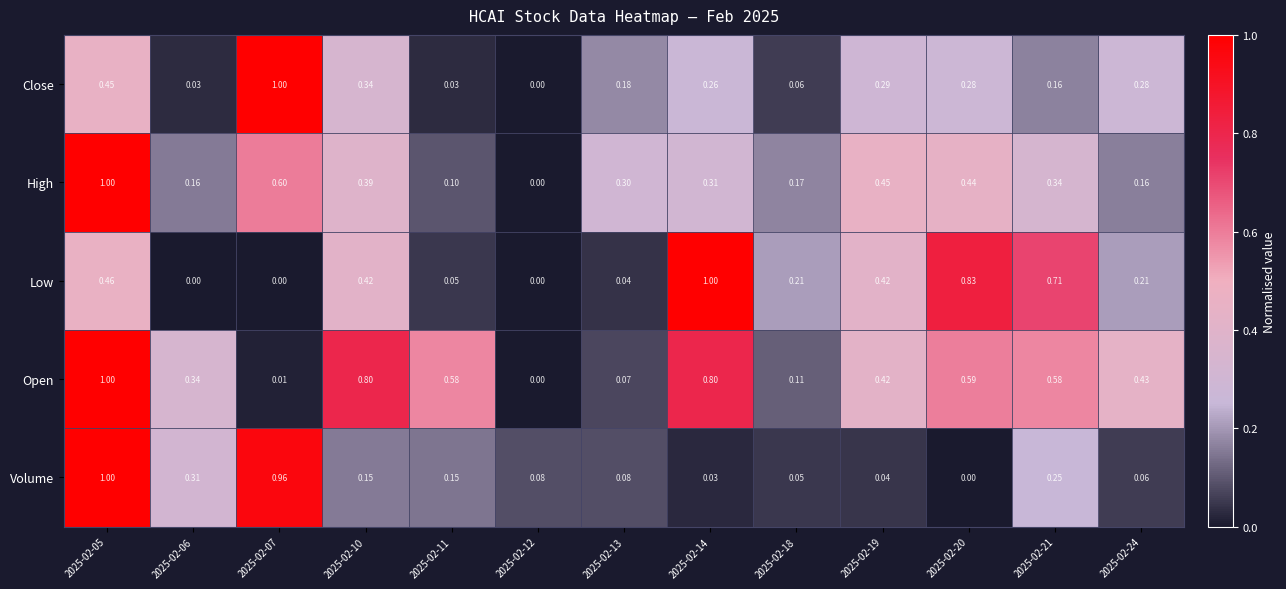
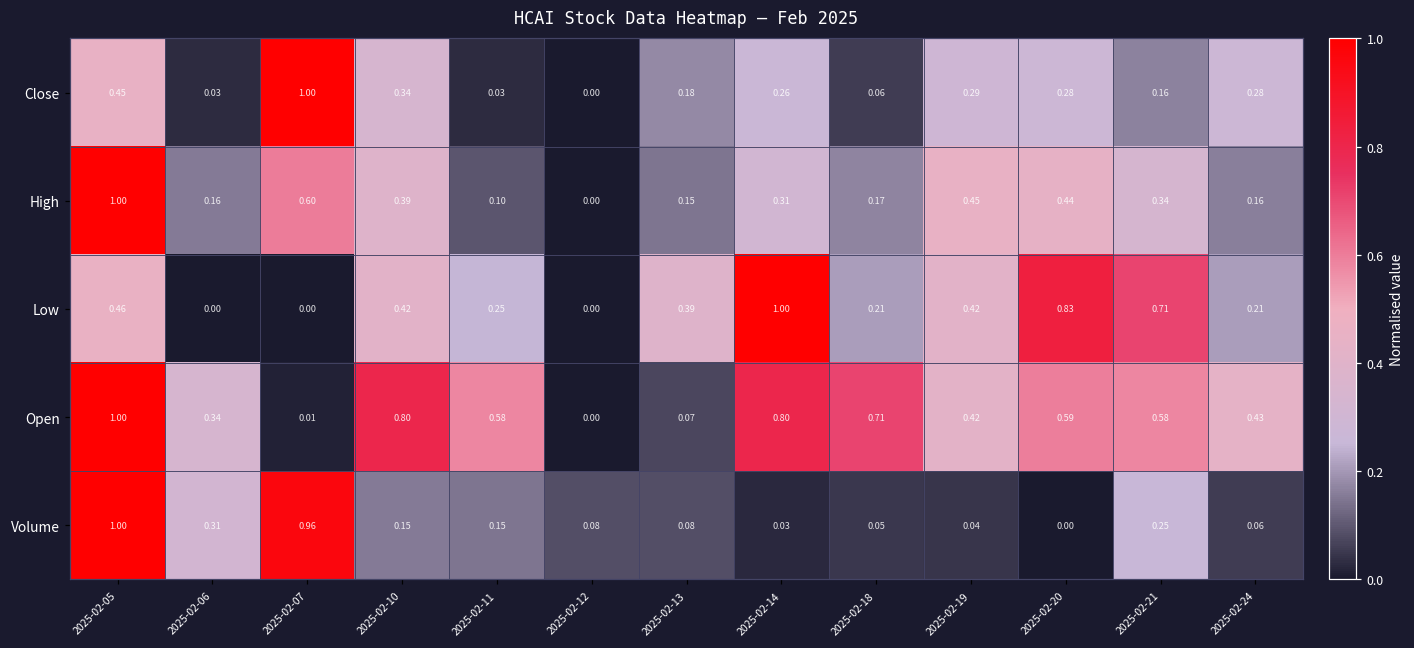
  {
    "Close": {
      "2025-02-05": 0.45,
      "2025-02-06": 0.03,
      "2025-02-07": 1.00,
      "2025-02-10": 0.34,
      "2025-02-11": 0.03,
      "2025-02-12": 0.00,
      "2025-02-13": 0.18,
      "2025-02-14": 0.26,
      "2025-02-18": 0.06,
      "2025-02-19": 0.29,
      "2025-02-20": 0.28,
      "2025-02-21": 0.16,
      "2025-02-24": 0.28
    },
    "High": {
      "2025-02-05": 1.00,
      "2025-02-06": 0.16,
      "2025-02-07": 0.60,
      "2025-02-10": 0.39,
      "2025-02-11": 0.10,
      "2025-02-12": 0.00,
-     "2025-02-13": 0.30,
+     "2025-02-13": 0.15,
      "2025-02-14": 0.31,
      "2025-02-18": 0.17,
      "2025-02-19": 0.45,
      "2025-02-20": 0.44,
      "2025-02-21": 0.34,
      "2025-02-24": 0.16
    },
    "Low": {
      "2025-02-05": 0.46,
      "2025-02-06": 0.00,
      "2025-02-07": 0.00,
      "2025-02-10": 0.42,
-     "2025-02-11": 0.05,
+     "2025-02-11": 0.25,
      "2025-02-12": 0.00,
-     "2025-02-13": 0.04,
+     "2025-02-13": 0.39,
      "2025-02-14": 1.00,
      "2025-02-18": 0.21,
      "2025-02-19": 0.42,
      "2025-02-20": 0.83,
      "2025-02-21": 0.71,
      "2025-02-24": 0.21
    },
    "Open": {
      "2025-02-05": 1.00,
      "2025-02-06": 0.34,
      "2025-02-07": 0.01,
      "2025-02-10": 0.80,
      "2025-02-11": 0.58,
      "2025-02-12": 0.00,
      "2025-02-13": 0.07,
      "2025-02-14": 0.80,
-     "2025-02-18": 0.11,
+     "2025-02-18": 0.71,
      "2025-02-19": 0.42,
      "2025-02-20": 0.59,
      "2025-02-21": 0.58,
      "2025-02-24": 0.43
    },
    "Volume": {
      "2025-02-05": 1.00,
      "2025-02-06": 0.31,
      "2025-02-07": 0.96,
      "2025-02-10": 0.15,
      "2025-02-11": 0.15,
      "2025-02-12": 0.08,
      "2025-02-13": 0.08,
      "2025-02-14": 0.03,
      "2025-02-18": 0.05,
      "2025-02-19": 0.04,
      "2025-02-20": 0.00,
      "2025-02-21": 0.25,
      "2025-02-24": 0.06
    }
  }
